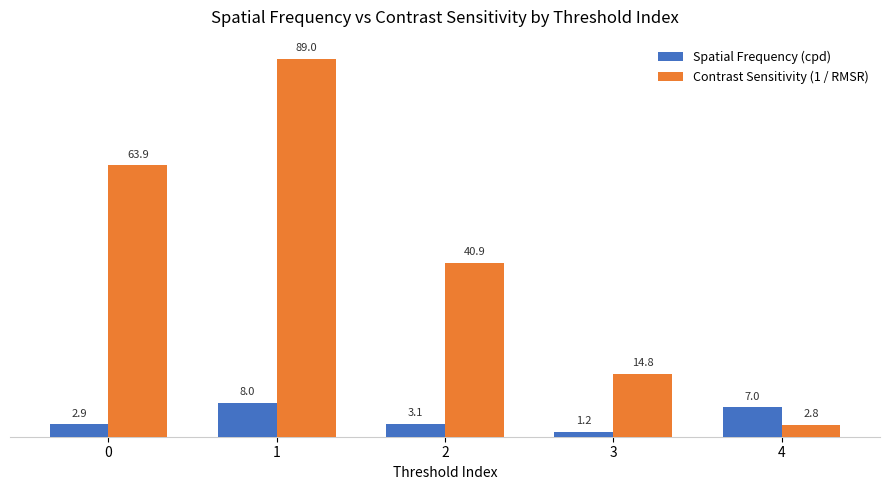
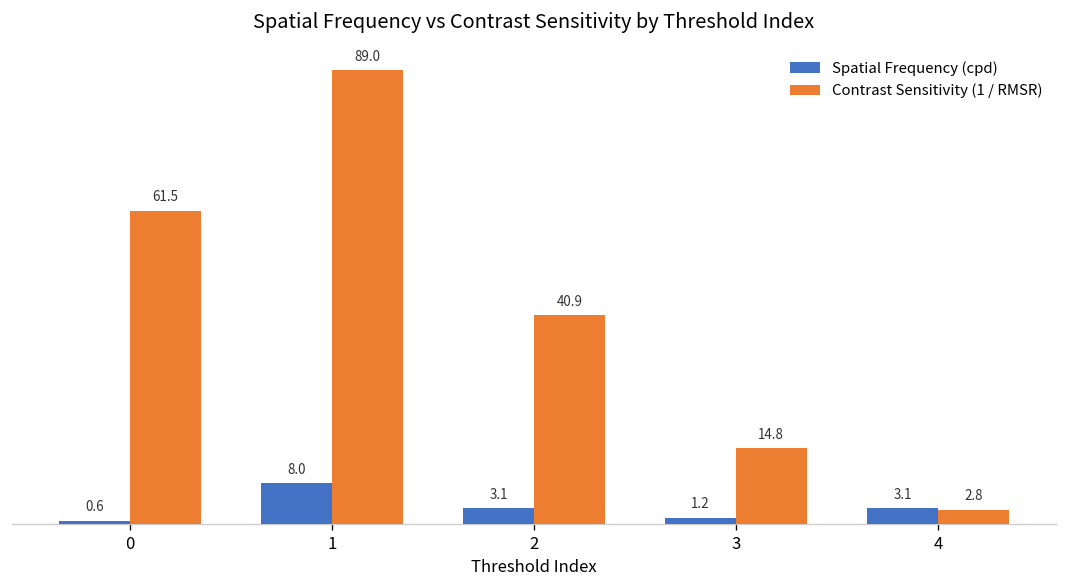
  {
    "Spatial Frequency (cpd)": {
-     "0": 2.9,
+     "0": 0.6,
      "1": 8.0,
      "2": 3.1,
      "3": 1.2,
-     "4": 7.0
+     "4": 3.1
    },
    "Contrast Sensitivity (1 / RMSR)": {
-     "0": 63.9,
+     "0": 61.5,
      "1": 89.0,
      "2": 40.9,
      "3": 14.8,
      "4": 2.8
    }
  }
